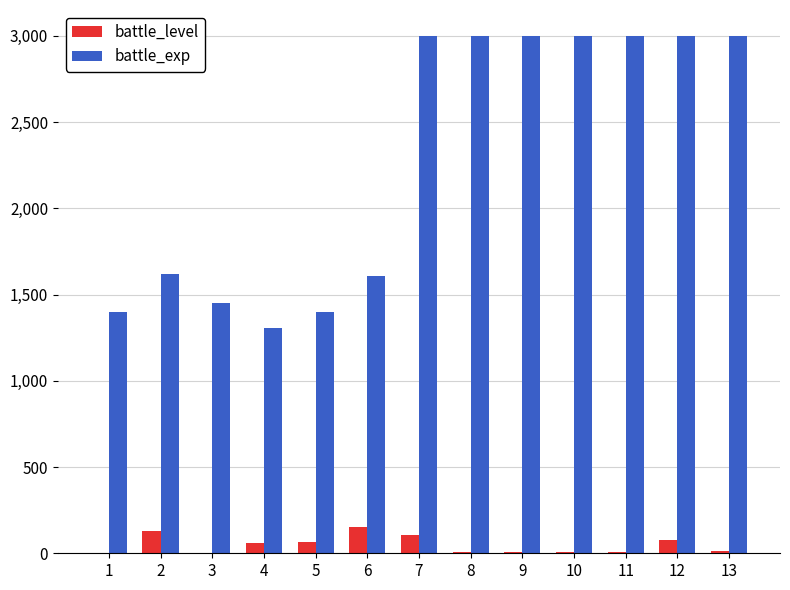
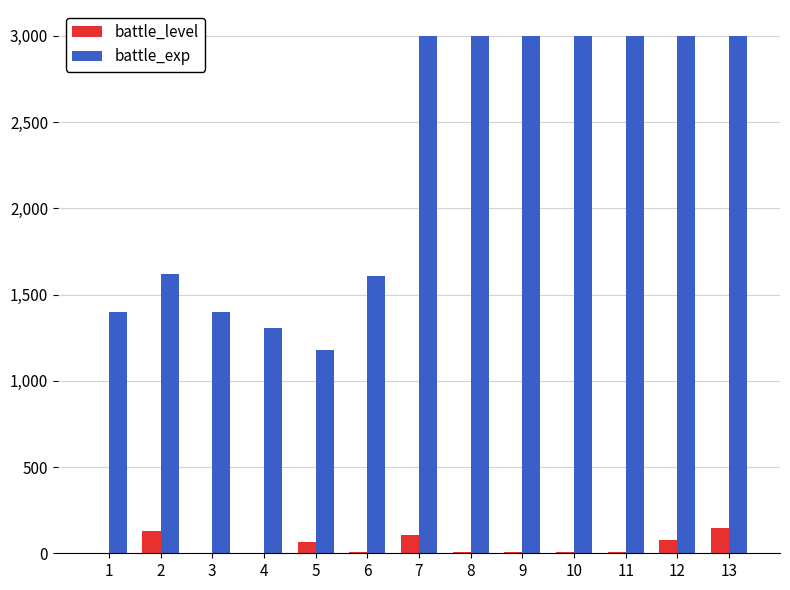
  {
    "battle_level": {
      "1": "0",
      "2": "130",
-     "4": "60",
+     "4": "0",
      "5": "70",
-     "6": "150",
+     "6": "10",
      "7": "110",
      "12": "80",
-     "13": "10"
+     "13": "150"
    },
    "battle_exp": {
      "1": "1,400",
      "2": "1,620",
-     "3": "1,450",
+     "3": "1,400",
      "4": "1,310",
-     "5": "1,400",
+     "5": "1,180",
      "6": "1,610",
      "7": "3,000",
      "8": "3,000",
      "9": "3,000",
      "10": "3,000",
      "11": "3,000",
      "12": "3,000",
      "13": "3,000"
    }
  }
